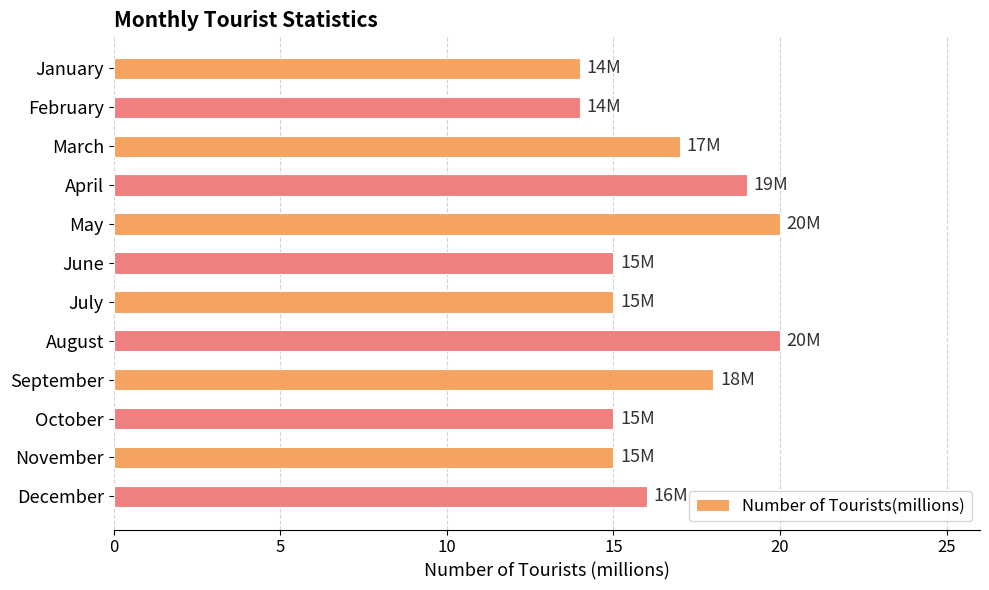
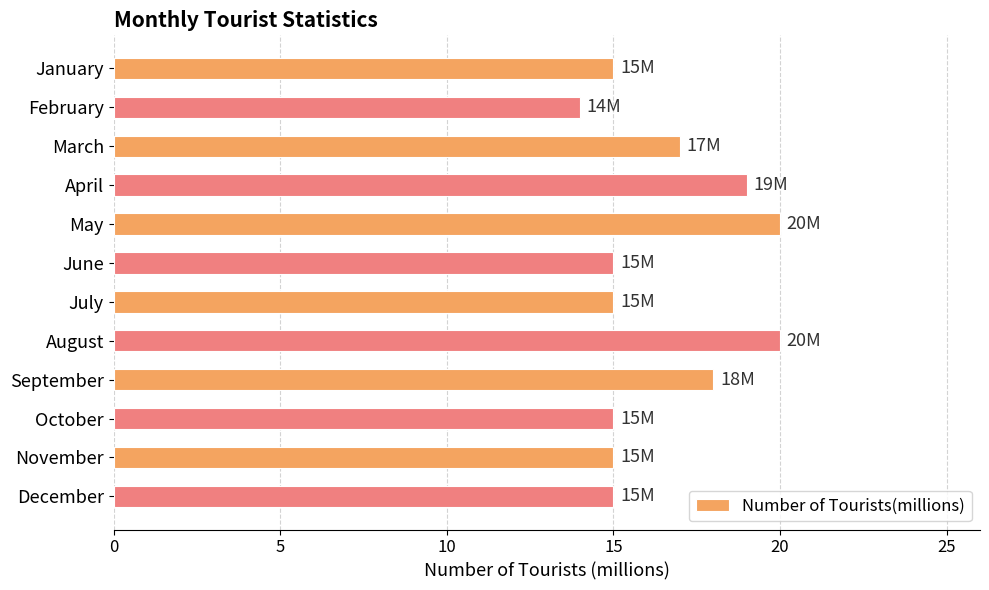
  {
-   "January": "14M",
+   "January": "15M",
    "February": "14M",
    "March": "17M",
    "April": "19M",
    "May": "20M",
    "June": "15M",
    "July": "15M",
    "August": "20M",
    "September": "18M",
    "October": "15M",
    "November": "15M",
-   "December": "16M"
+   "December": "15M"
  }
